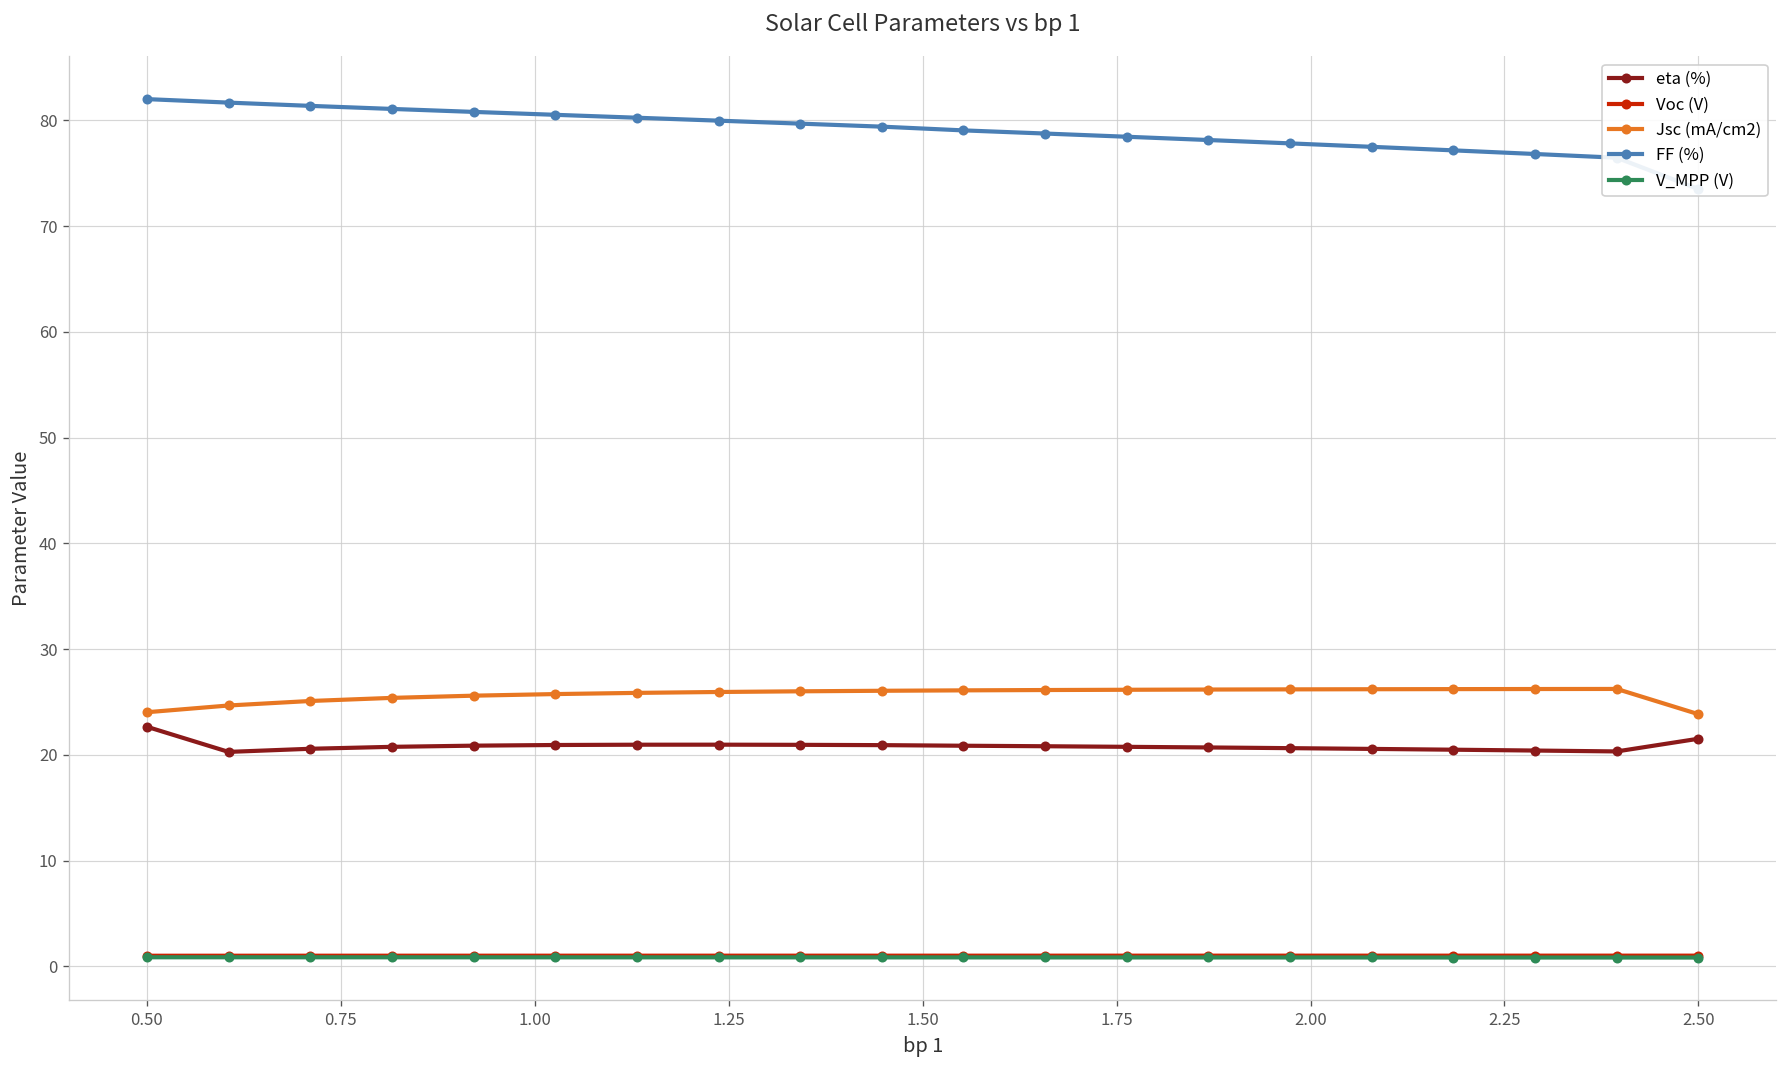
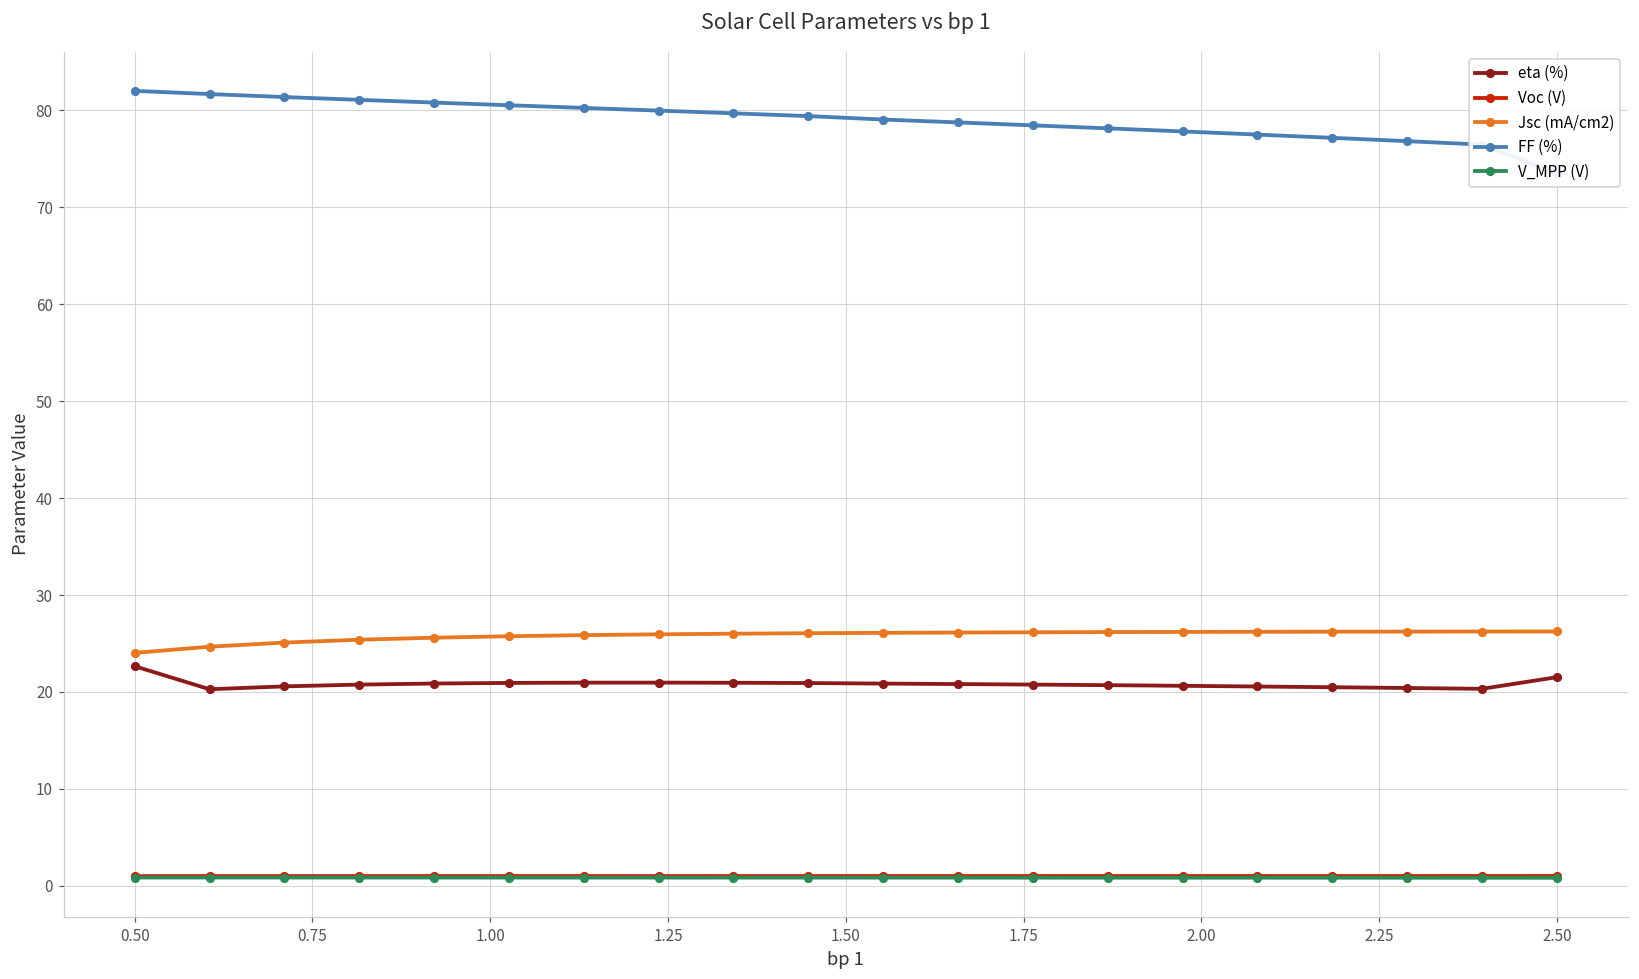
  {
    "eta (%)": {
      "0.50": 23,
      "2.50": 22
    },
    "Jsc (mA/cm2)": {
      "0.50": 24,
-     "2.50": 24
+     "2.50": 26
    },
    "FF (%)": {
      "0.50": 82
    }
  }
